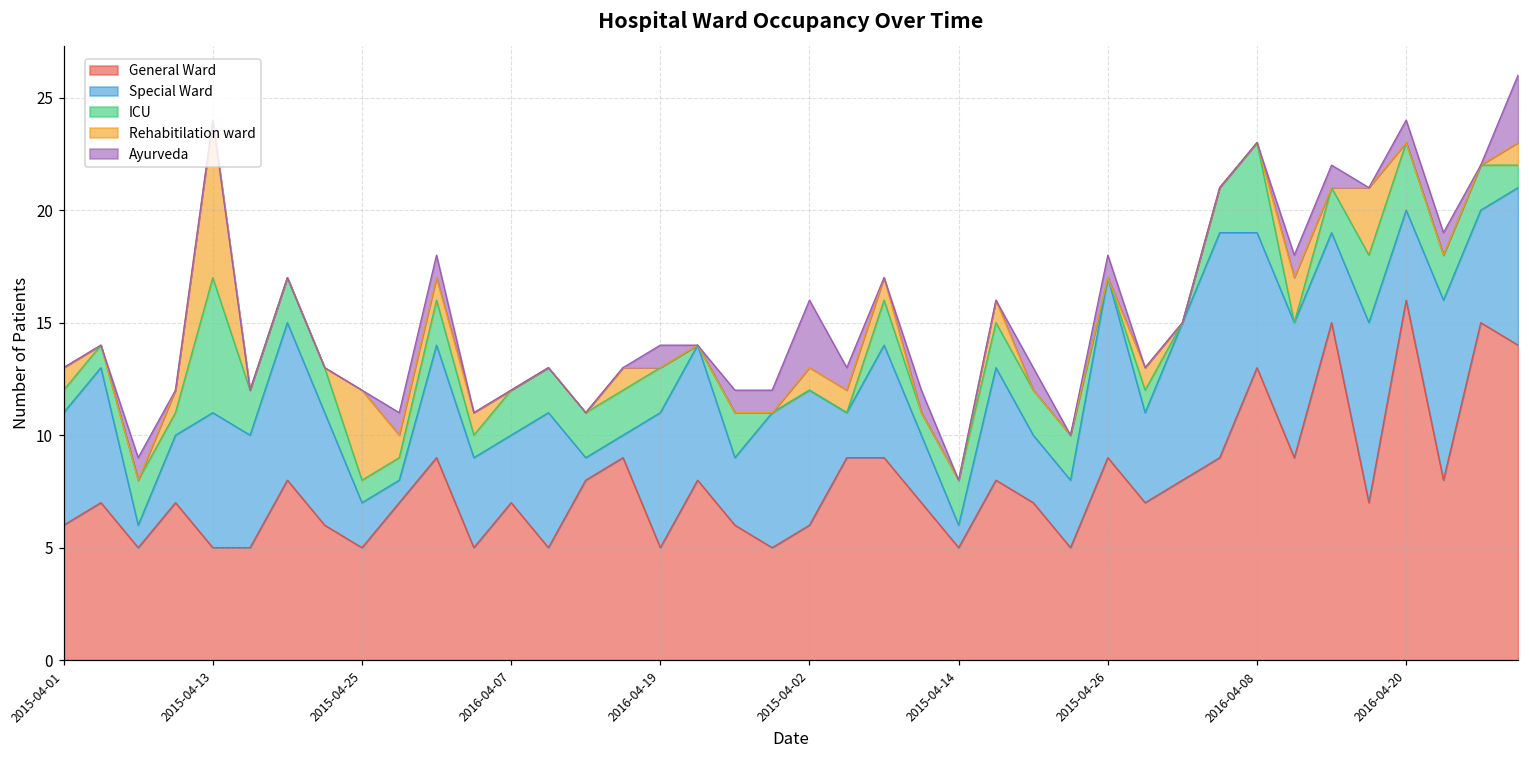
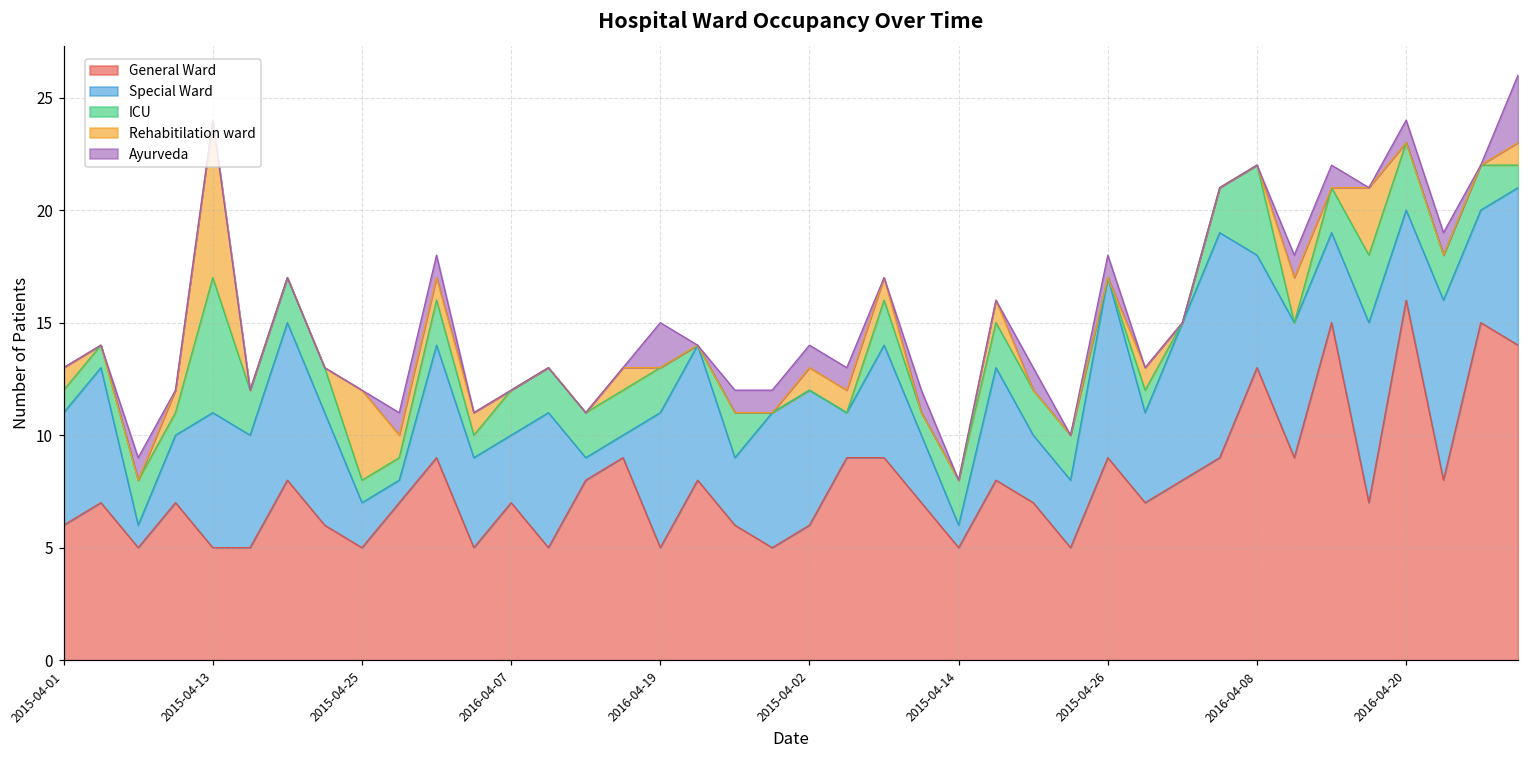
  {
    "General Ward": {
      "2015-04-01": 6,
      "2015-04-13": 5,
      "2015-04-25": 5,
      "2016-04-07": 7,
      "2016-04-19": 5,
      "2015-04-02": 6,
      "2015-04-14": 5,
      "2015-04-26": 9,
      "2016-04-08": 13,
      "2016-04-20": 16
    },
    "Special Ward": {
      "2015-04-01": 5,
      "2015-04-13": 6,
      "2015-04-25": 2,
      "2016-04-07": 3,
      "2016-04-19": 6,
      "2015-04-14": 1,
-     "2016-04-08": 6,
+     "2016-04-08": 5,
      "2016-04-20": 4
    },
    "ICU": {
      "2015-04-01": 1,
      "2015-04-13": 6,
      "2015-04-25": 1
    },
    "Rehabitilation ward": {
      "2015-04-02": 1
    },
    "Ayurveda": {
-     "2016-04-19": 1,
-     "2015-04-02": 3,
+     "2016-04-19": 2,
+     "2015-04-02": 1,
      "2015-04-26": 1,
      "2016-04-20": 1
    }
  }
